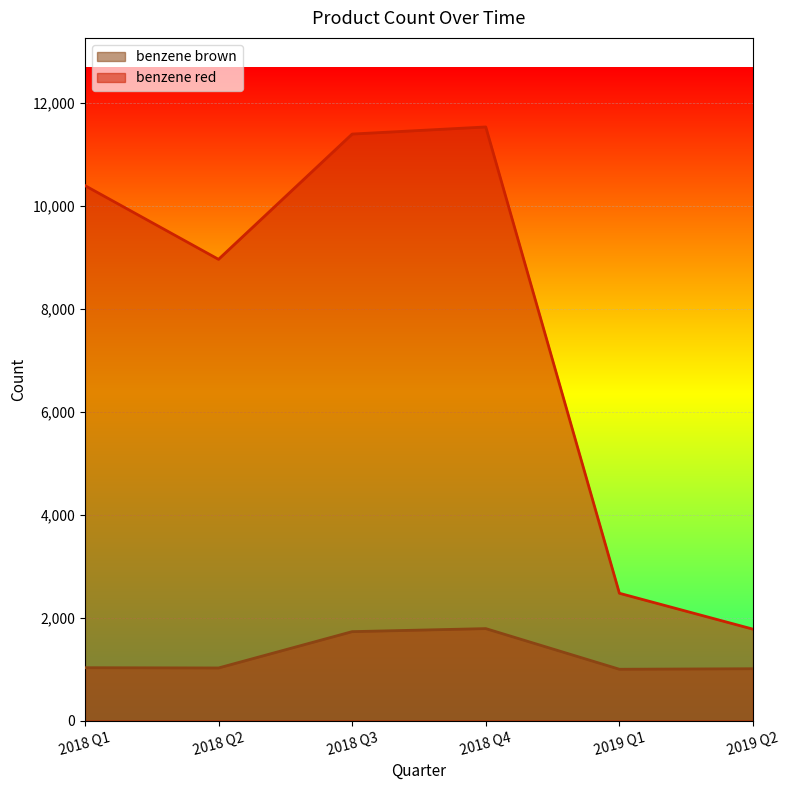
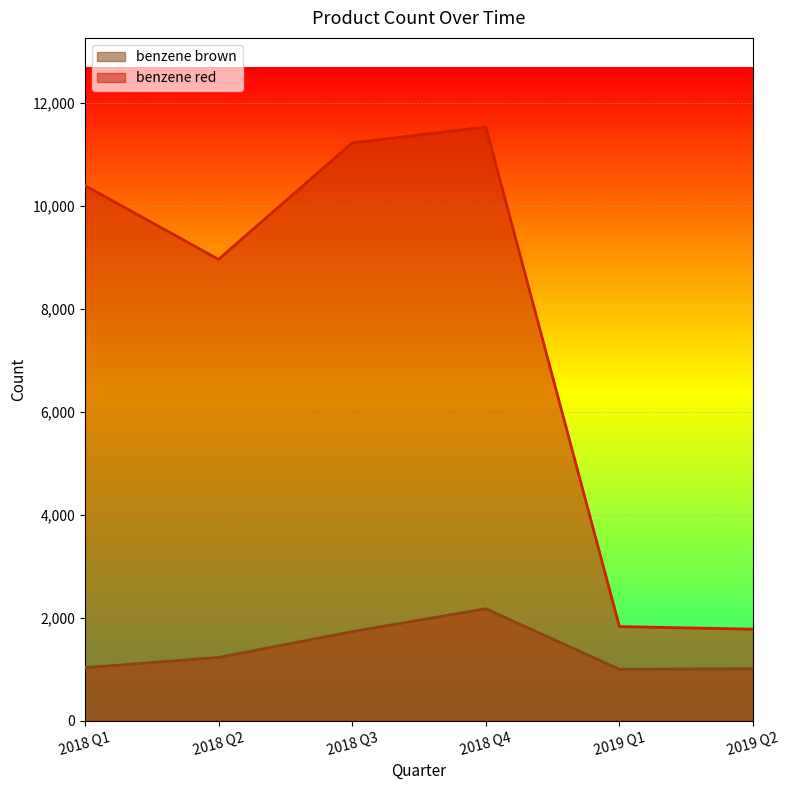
  {
    "benzene brown": {
      "2018 Q1": "1,000",
-     "2018 Q2": "1,000",
+     "2018 Q2": "1,200",
      "2018 Q3": "1,700",
-     "2018 Q4": "1,800",
+     "2018 Q4": "2,200",
      "2019 Q1": "1,000",
      "2019 Q2": "1,000"
    },
    "benzene red": {
      "2018 Q1": "10,400",
      "2018 Q2": "9,000",
-     "2018 Q3": "11,400",
+     "2018 Q3": "11,200",
      "2018 Q4": "11,500",
-     "2019 Q1": "2,500",
+     "2019 Q1": "1,800",
      "2019 Q2": "1,800"
    }
  }
